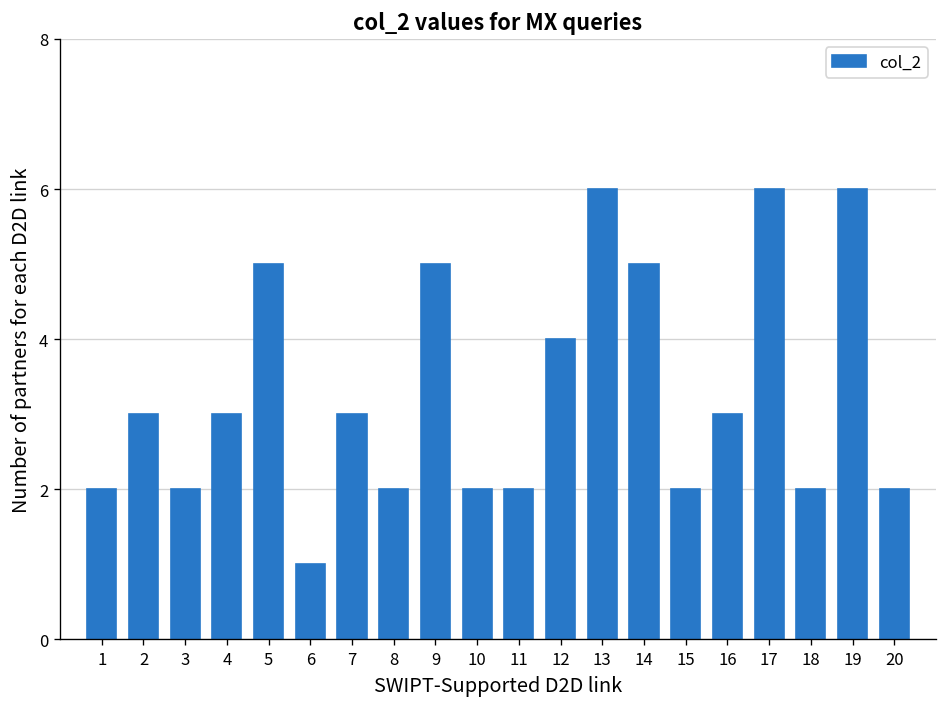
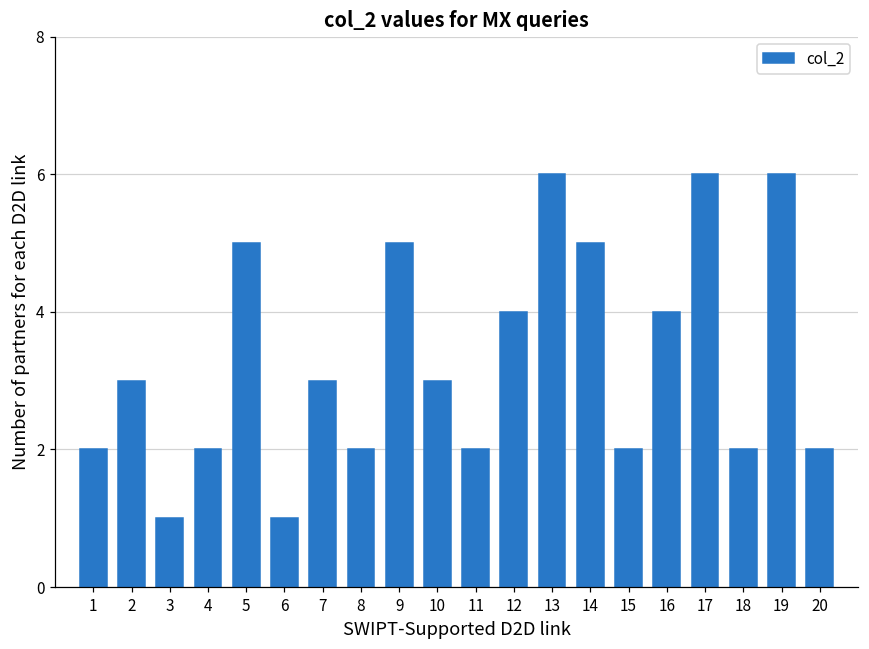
  {
    "1": 2,
    "2": 3,
-   "3": 2,
-   "4": 3,
+   "3": 1,
+   "4": 2,
    "5": 5,
    "6": 1,
    "7": 3,
    "8": 2,
    "9": 5,
-   "10": 2,
+   "10": 3,
    "11": 2,
    "12": 4,
    "13": 6,
    "14": 5,
    "15": 2,
-   "16": 3,
+   "16": 4,
    "17": 6,
    "18": 2,
    "19": 6,
    "20": 2
  }
